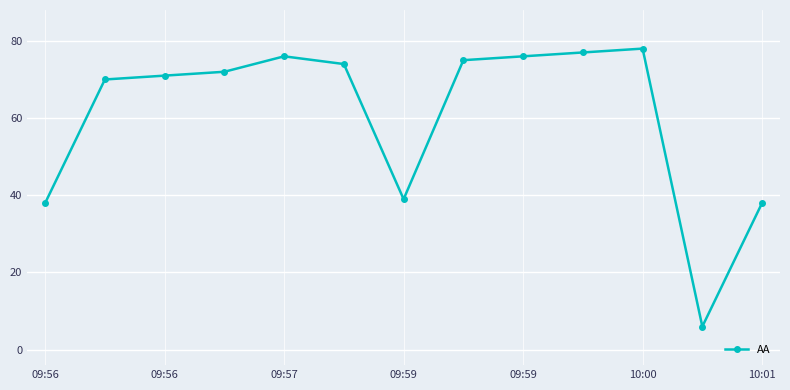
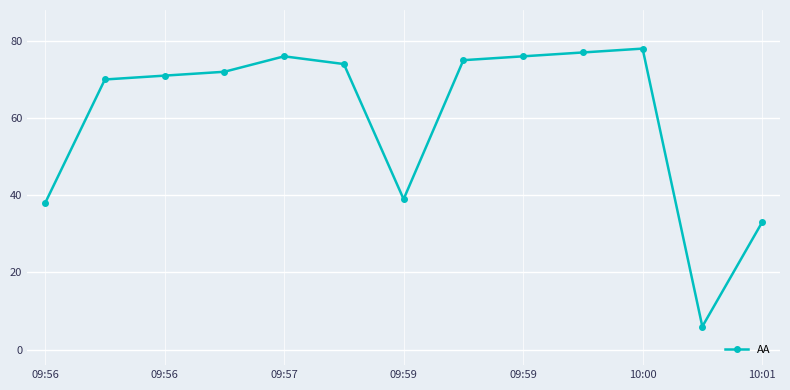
  {
    "09:57": 76,
    "10:00": 78,
-   "10:01": 38
+   "10:01": 33
  }
